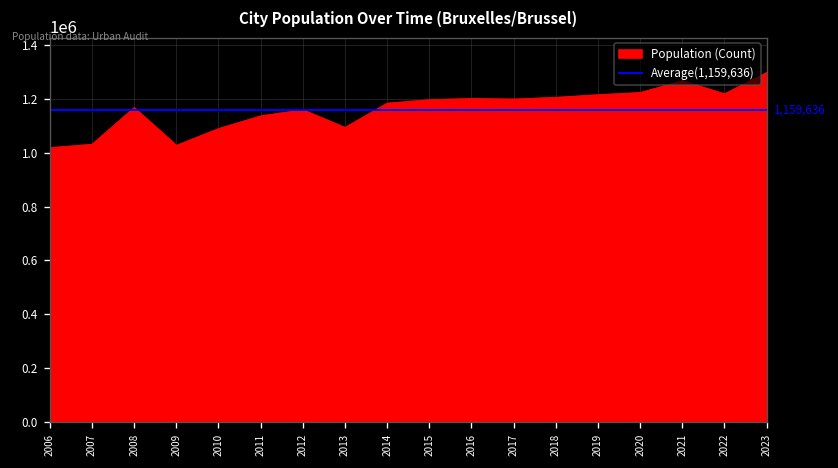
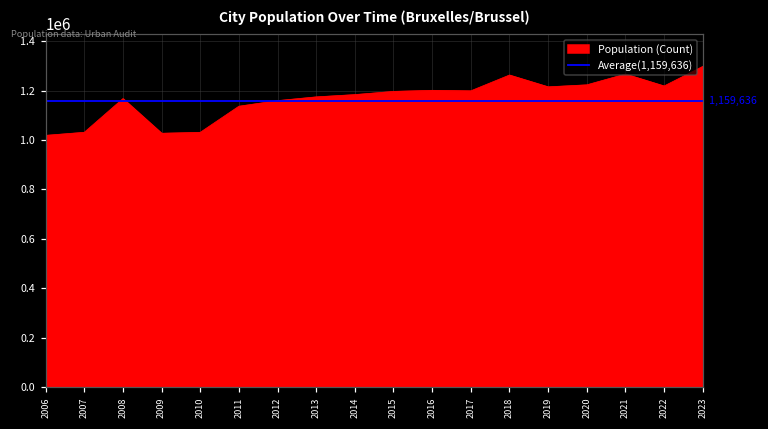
  {
    "2006": 1020000,
    "2007": 1030000,
    "2008": 1170000,
    "2009": 1030000,
-   "2010": 1090000,
+   "2010": 1030000,
    "2011": 1140000,
    "2012": 1160000,
-   "2013": 1090000,
+   "2013": 1170000,
    "2014": 1180000,
    "2015": 1200000,
    "2016": 1200000,
    "2017": 1200000,
-   "2018": 1210000,
+   "2018": 1260000,
    "2019": 1220000,
    "2020": 1220000,
    "2022": 1220000,
    "2023": 1300000
  }
